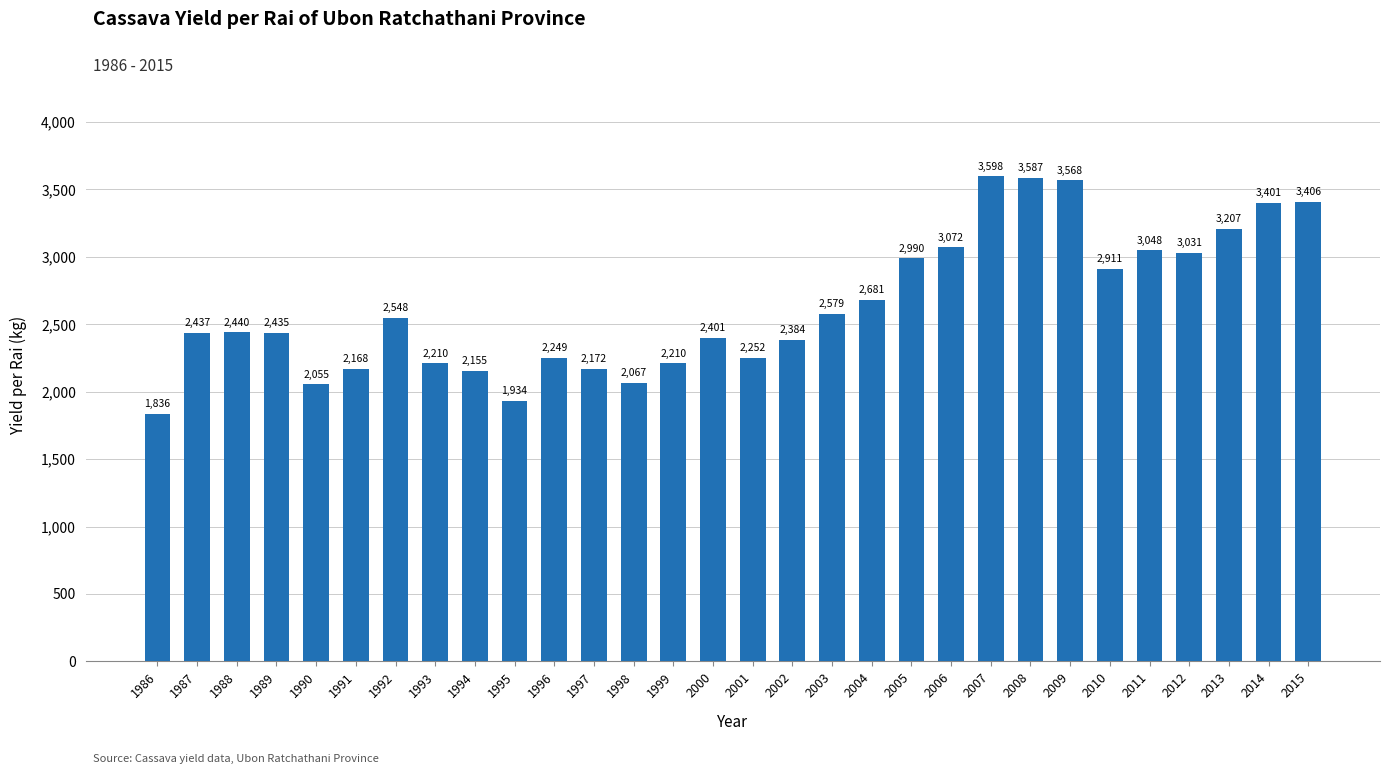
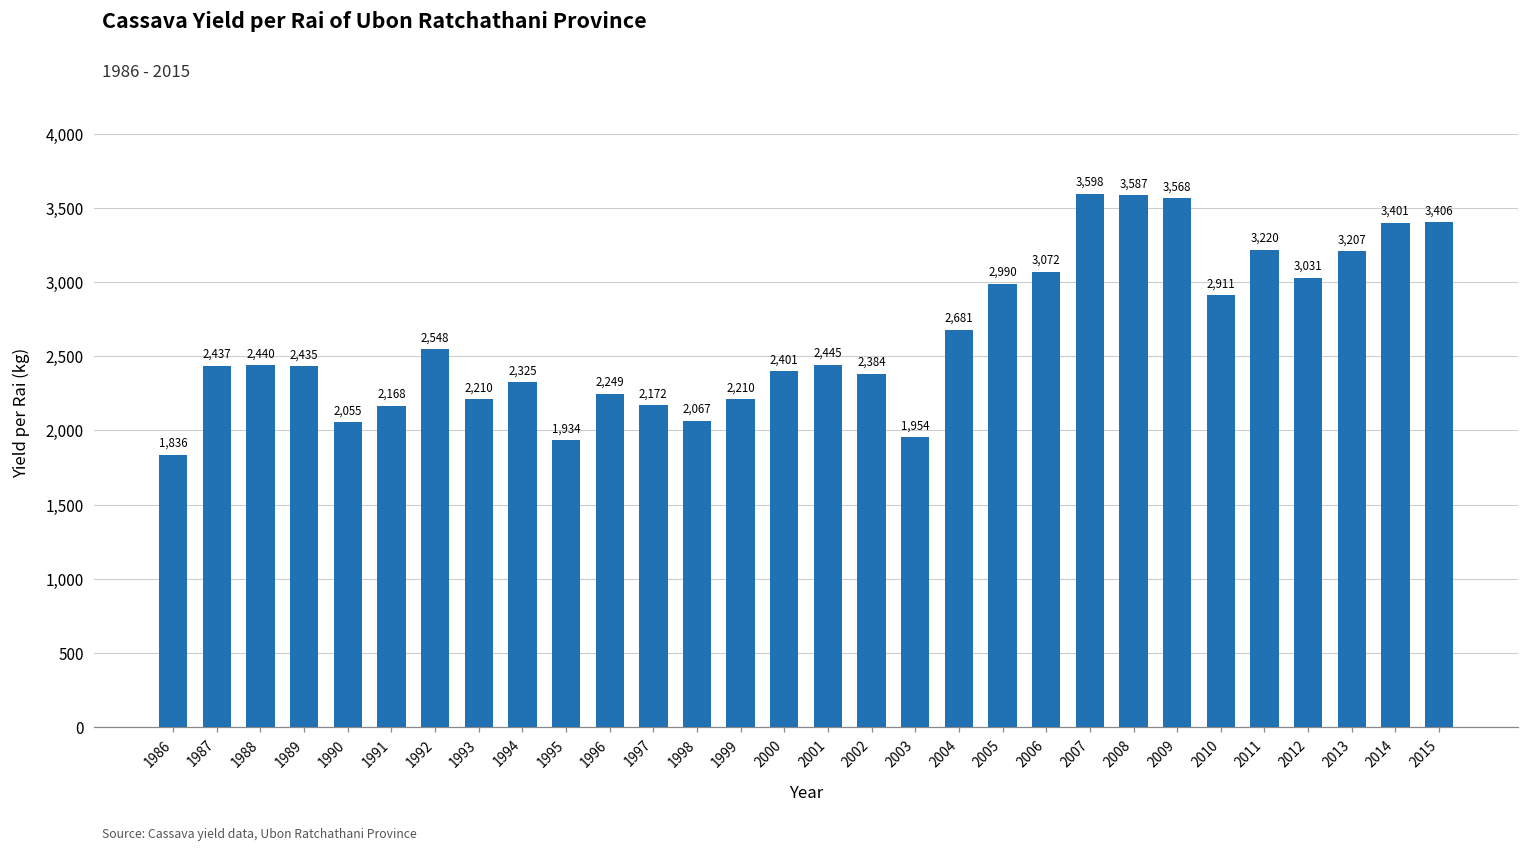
  {
    "1986": "1,836",
    "1987": "2,437",
    "1988": "2,440",
    "1989": "2,435",
    "1990": "2,055",
    "1991": "2,168",
    "1992": "2,548",
    "1993": "2,210",
-   "1994": "2,155",
+   "1994": "2,325",
    "1995": "1,934",
    "1996": "2,249",
    "1997": "2,172",
    "1998": "2,067",
    "1999": "2,210",
    "2000": "2,401",
-   "2001": "2,252",
+   "2001": "2,445",
    "2002": "2,384",
-   "2003": "2,579",
+   "2003": "1,954",
    "2004": "2,681",
    "2005": "2,990",
    "2006": "3,072",
    "2007": "3,598",
    "2008": "3,587",
    "2009": "3,568",
    "2010": "2,911",
-   "2011": "3,048",
+   "2011": "3,220",
    "2012": "3,031",
    "2013": "3,207",
    "2014": "3,401",
    "2015": "3,406"
  }
